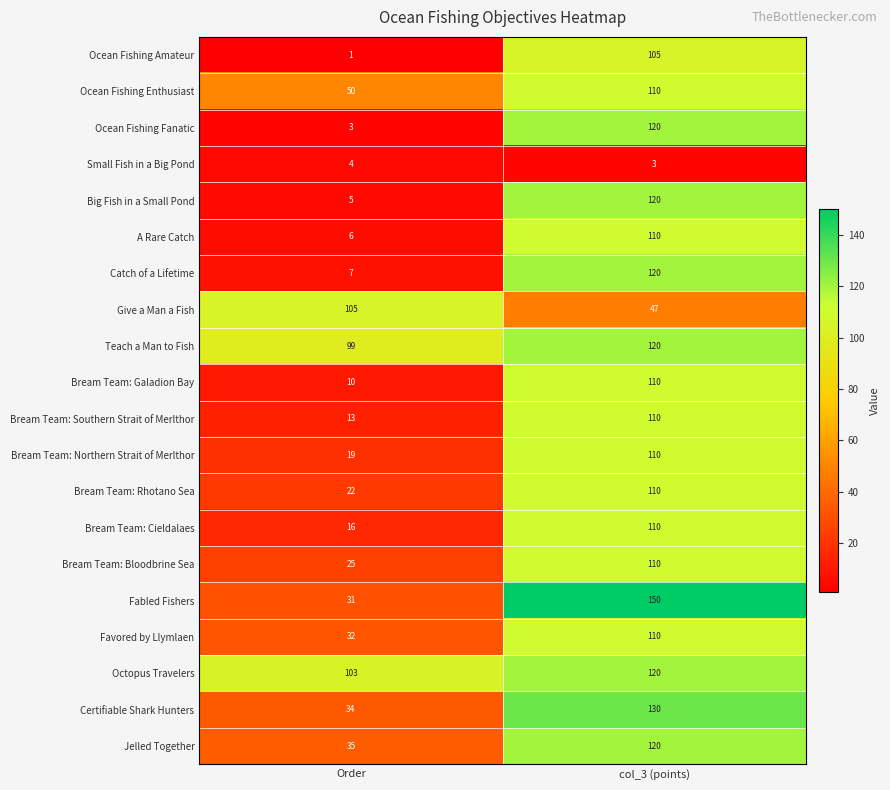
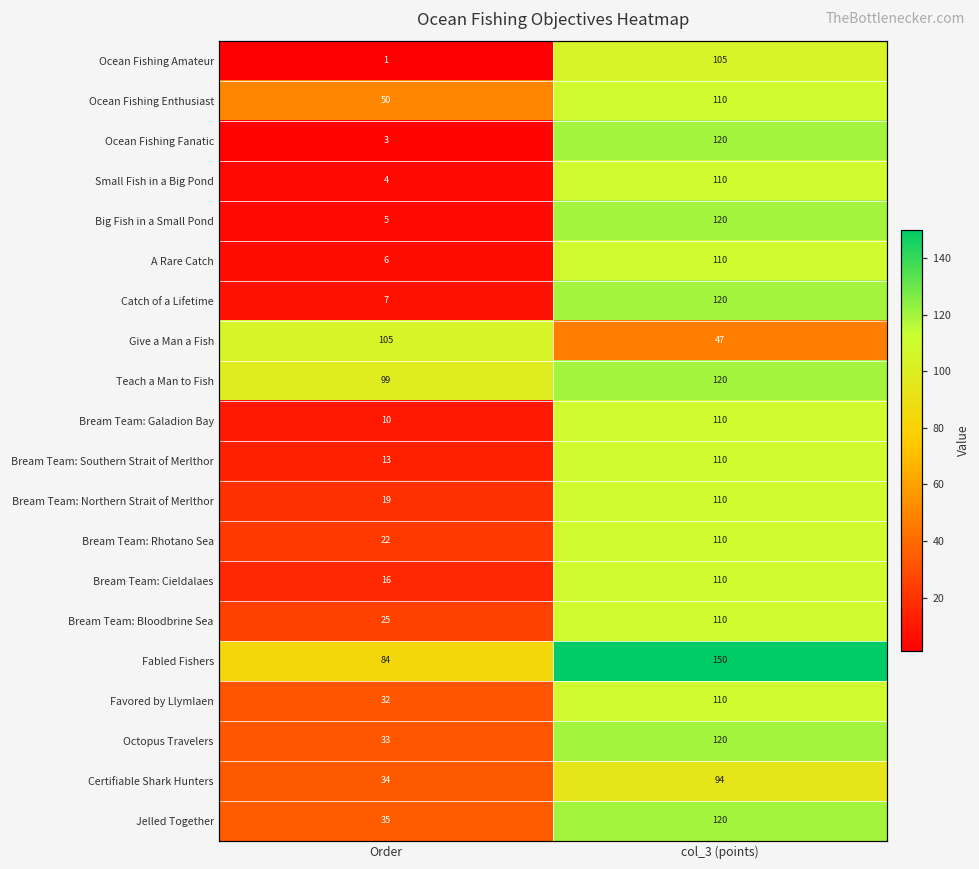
  {
    "Ocean Fishing Amateur": {
      "Order": 1,
      "col_3 (points)": 105
    },
    "Ocean Fishing Enthusiast": {
      "Order": 50,
      "col_3 (points)": 110
    },
    "Ocean Fishing Fanatic": {
      "Order": 3,
      "col_3 (points)": 120
    },
    "Small Fish in a Big Pond": {
      "Order": 4,
-     "col_3 (points)": 3
+     "col_3 (points)": 110
    },
    "Big Fish in a Small Pond": {
      "Order": 5,
      "col_3 (points)": 120
    },
    "A Rare Catch": {
      "Order": 6,
      "col_3 (points)": 110
    },
    "Catch of a Lifetime": {
      "Order": 7,
      "col_3 (points)": 120
    },
    "Give a Man a Fish": {
      "Order": 105,
      "col_3 (points)": 47
    },
    "Teach a Man to Fish": {
      "Order": 99,
      "col_3 (points)": 120
    },
    "Bream Team: Galadion Bay": {
      "Order": 10,
      "col_3 (points)": 110
    },
    "Bream Team: Southern Strait of Merlthor": {
      "Order": 13,
      "col_3 (points)": 110
    },
    "Bream Team: Northern Strait of Merlthor": {
      "Order": 19,
      "col_3 (points)": 110
    },
    "Bream Team: Rhotano Sea": {
      "Order": 22,
      "col_3 (points)": 110
    },
    "Bream Team: Cieldalaes": {
      "Order": 16,
      "col_3 (points)": 110
    },
    "Bream Team: Bloodbrine Sea": {
      "Order": 25,
      "col_3 (points)": 110
    },
    "Fabled Fishers": {
-     "Order": 31,
+     "Order": 84,
      "col_3 (points)": 150
    },
    "Favored by Llymlaen": {
      "Order": 32,
      "col_3 (points)": 110
    },
    "Octopus Travelers": {
-     "Order": 103,
+     "Order": 33,
      "col_3 (points)": 120
    },
    "Certifiable Shark Hunters": {
      "Order": 34,
-     "col_3 (points)": 130
+     "col_3 (points)": 94
    },
    "Jelled Together": {
      "Order": 35,
      "col_3 (points)": 120
    }
  }
